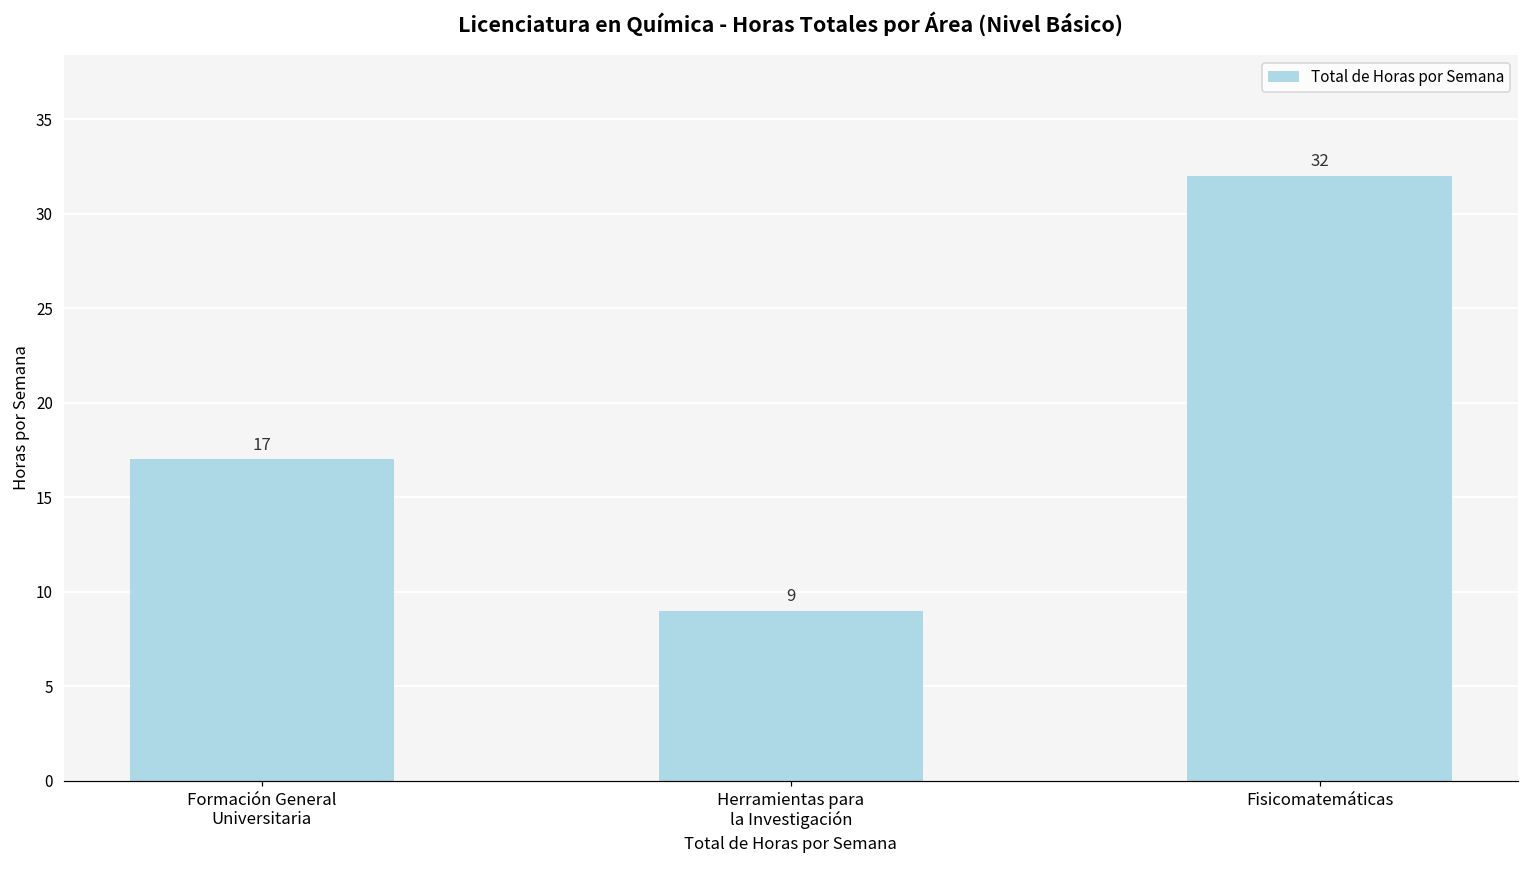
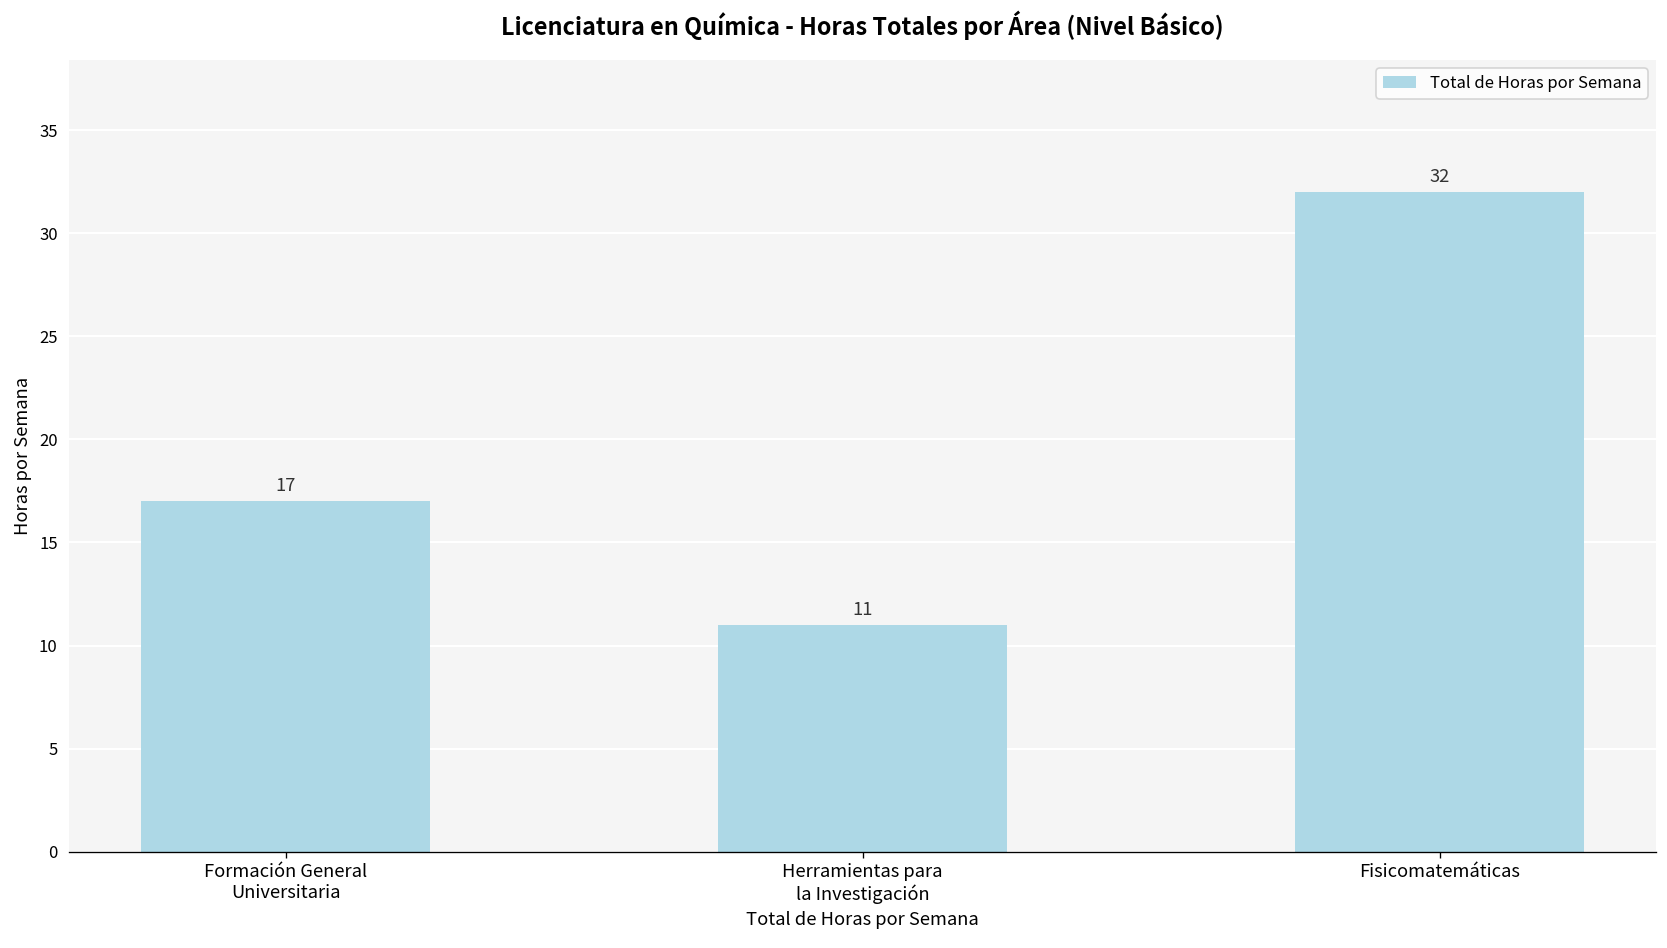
  {
    "Formación General Universitaria": 17,
-   "Herramientas para la Investigación": 9,
+   "Herramientas para la Investigación": 11,
    "Fisicomatemáticas": 32
  }
